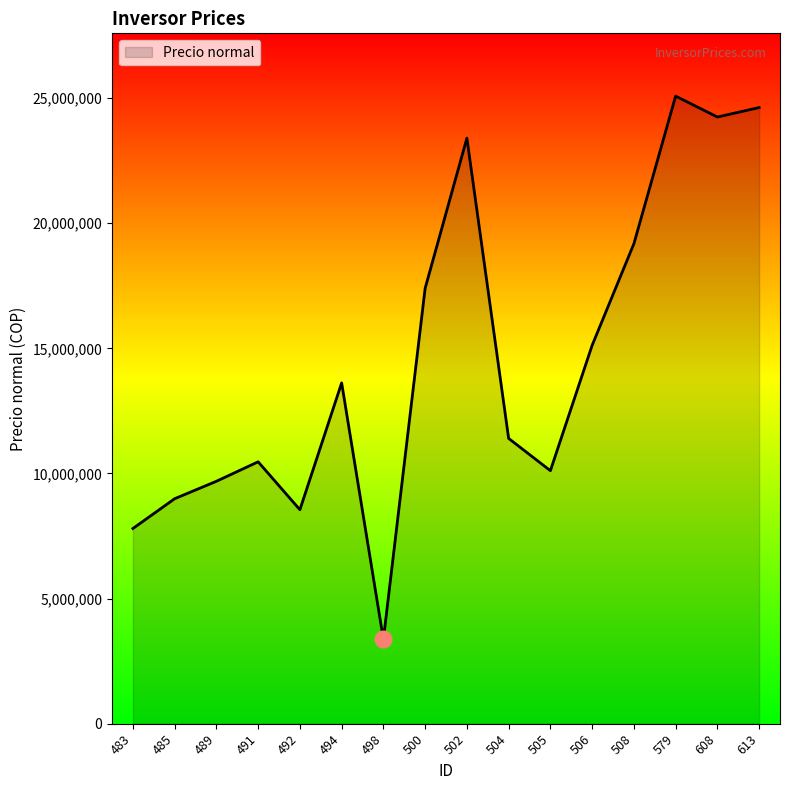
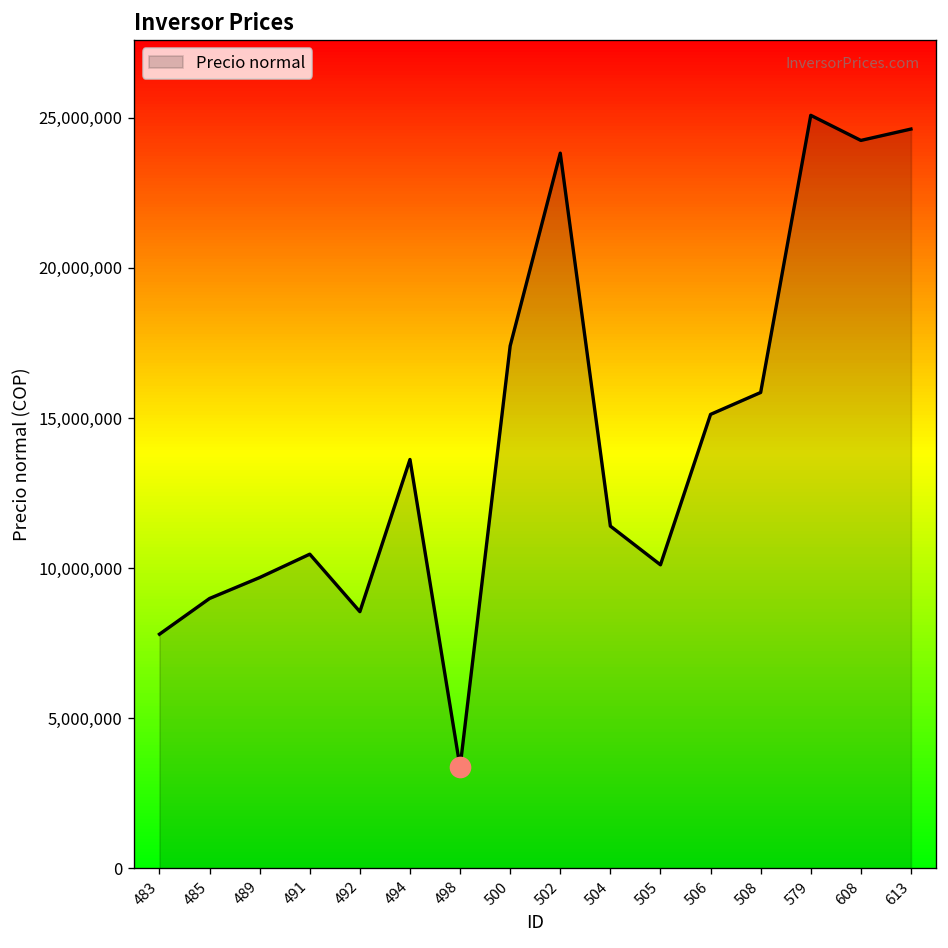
  {
    "Precio normal": {
      "483": "7,800,000",
      "485": "9,000,000",
      "489": "9,700,000",
      "491": "10,500,000",
      "492": "8,600,000",
      "494": "13,600,000",
      "500": "17,400,000",
-     "502": "23,400,000",
+     "502": "23,800,000",
      "504": "11,400,000",
      "505": "10,100,000",
      "506": "15,100,000",
-     "508": "19,200,000",
+     "508": "15,900,000",
      "579": "25,100,000",
      "608": "24,200,000",
      "613": "24,600,000"
    }
  }
